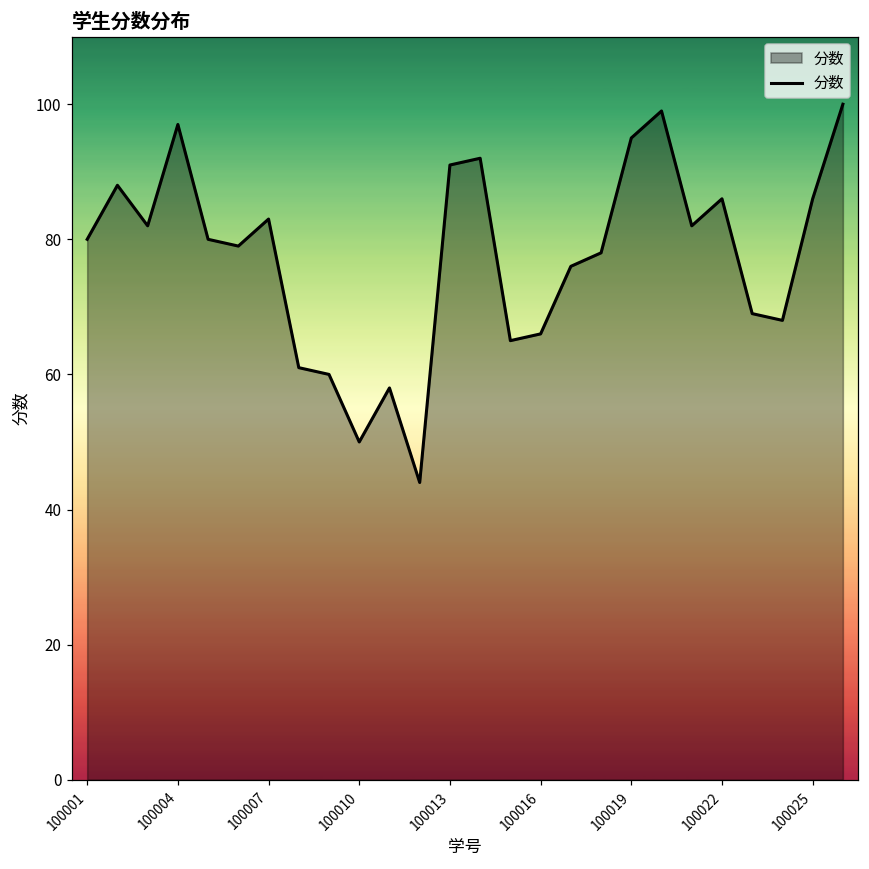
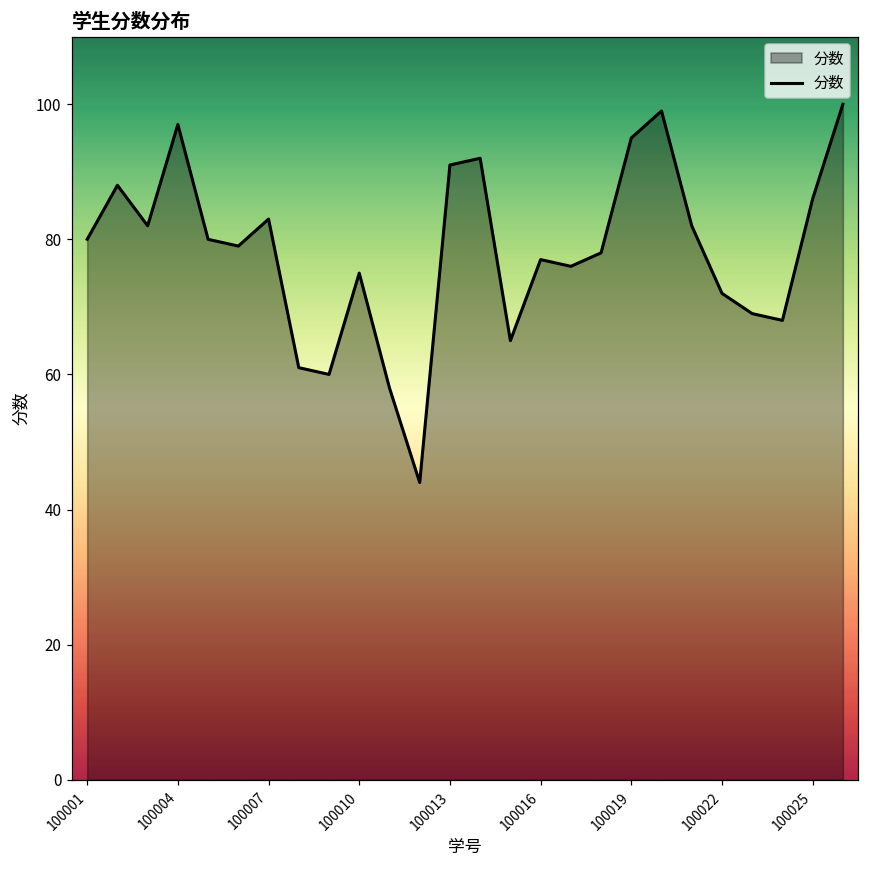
  {
    "100001": 80,
    "100004": 97,
    "100007": 83,
-   "100010": 50,
+   "100010": 75,
    "100013": 91,
-   "100016": 66,
+   "100016": 77,
    "100019": 95,
-   "100022": 86,
+   "100022": 72,
    "100025": 86
  }
